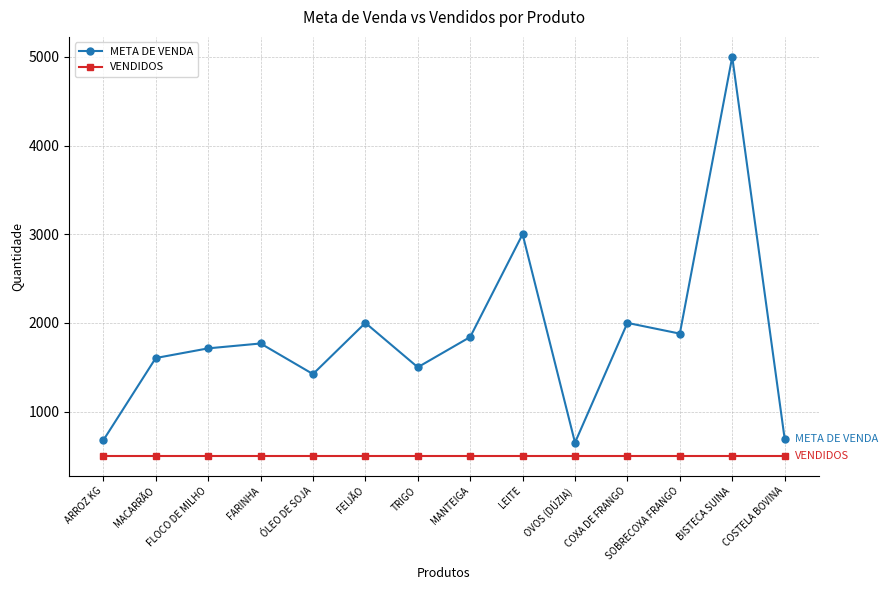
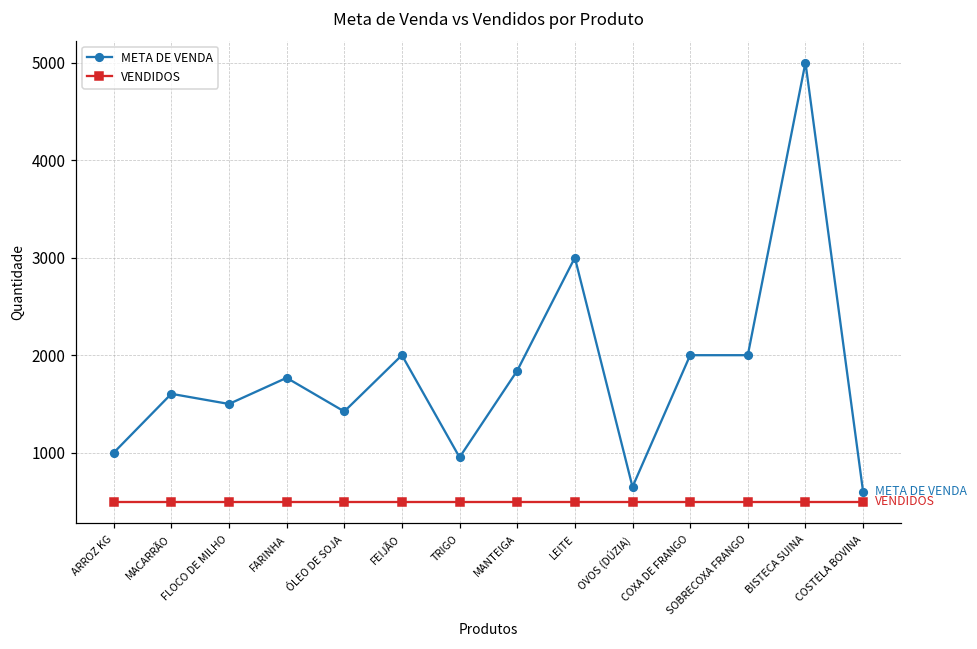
  {
    "META DE VENDA": {
-     "ARROZ KG": 700,
+     "ARROZ KG": 1000,
      "MACARRÃO": 1600,
-     "FLOCO DE MILHO": 1700,
+     "FLOCO DE MILHO": 1500,
      "FARINHA": 1800,
      "ÓLEO DE SOJA": 1400,
      "FEIJÃO": 2000,
-     "TRIGO": 1500,
+     "TRIGO": 1000,
      "MANTEIGA": 1800,
      "LEITE": 3000,
      "OVOS (DÚZIA)": 700,
      "COXA DE FRANGO": 2000,
-     "SOBRECOXA FRANGO": 1900,
+     "SOBRECOXA FRANGO": 2000,
      "BISTECA SUINA": 5000,
-     "COSTELA BOVINA": 700
+     "COSTELA BOVINA": 600
    },
    "VENDIDOS": {
      "ARROZ KG": 500,
      "MACARRÃO": 500,
      "FLOCO DE MILHO": 500,
      "FARINHA": 500,
      "ÓLEO DE SOJA": 500,
      "FEIJÃO": 500,
      "TRIGO": 500,
      "MANTEIGA": 500,
      "LEITE": 500,
      "OVOS (DÚZIA)": 500,
      "COXA DE FRANGO": 500,
      "SOBRECOXA FRANGO": 500,
      "BISTECA SUINA": 500,
      "COSTELA BOVINA": 500
    }
  }
